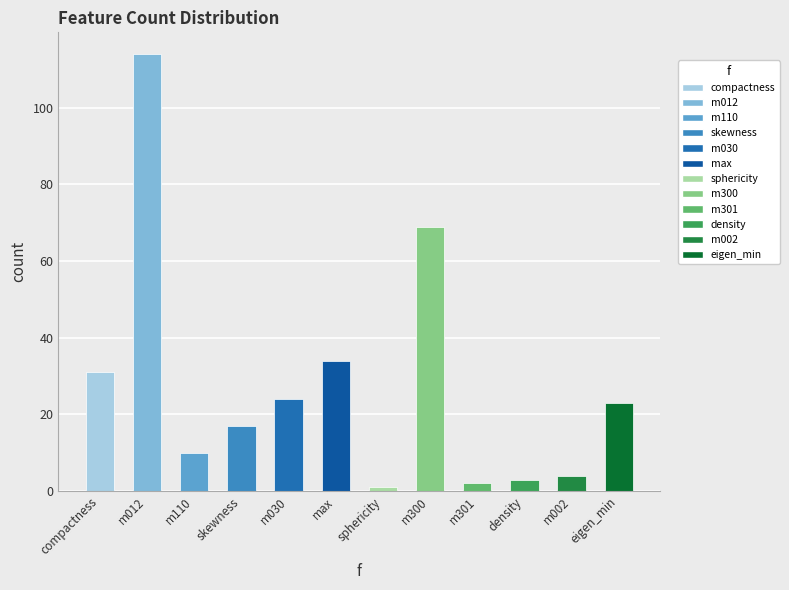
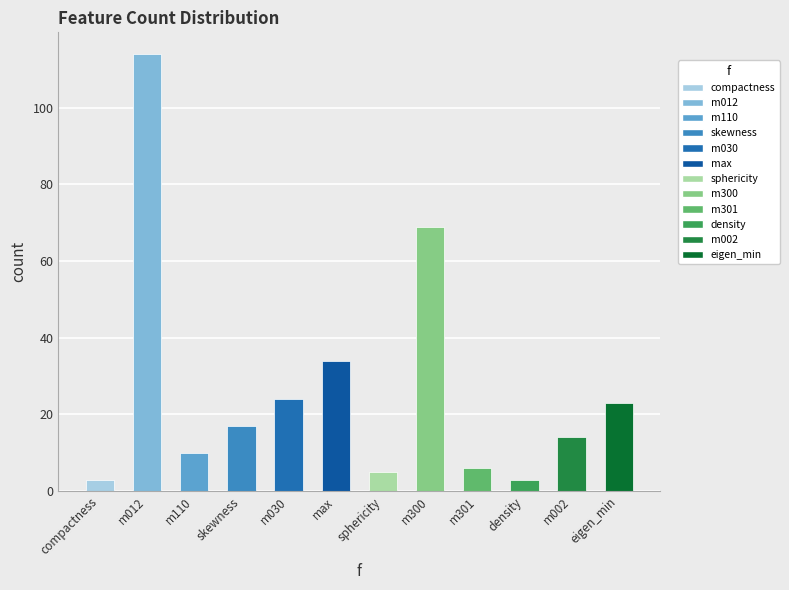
  {
-   "compactness": 31,
+   "compactness": 3,
    "m012": 114,
    "m110": 10,
    "skewness": 17,
    "m030": 24,
    "max": 34,
-   "sphericity": 1,
+   "sphericity": 5,
    "m300": 69,
-   "m301": 2,
+   "m301": 6,
    "density": 3,
-   "m002": 4,
+   "m002": 14,
    "eigen_min": 23
  }
